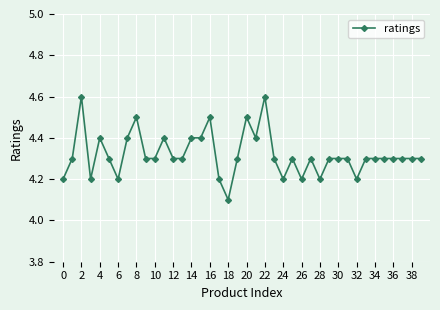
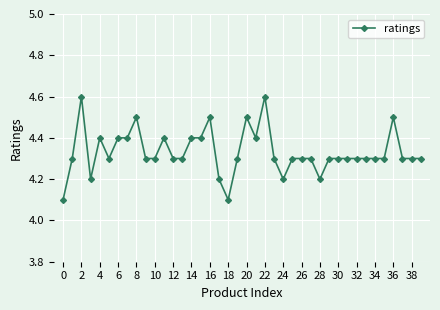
  {
-   "0": 4.2,
+   "0": 4.1,
    "2": 4.6,
    "4": 4.4,
-   "6": 4.2,
+   "6": 4.4,
    "8": 4.5,
    "10": 4.3,
    "12": 4.3,
    "14": 4.4,
    "16": 4.5,
    "18": 4.1,
    "20": 4.5,
    "22": 4.6,
    "24": 4.2,
-   "26": 4.2,
+   "26": 4.3,
    "28": 4.2,
    "30": 4.3,
-   "32": 4.2,
+   "32": 4.3,
    "34": 4.3,
-   "36": 4.3,
+   "36": 4.5,
    "38": 4.3
  }
